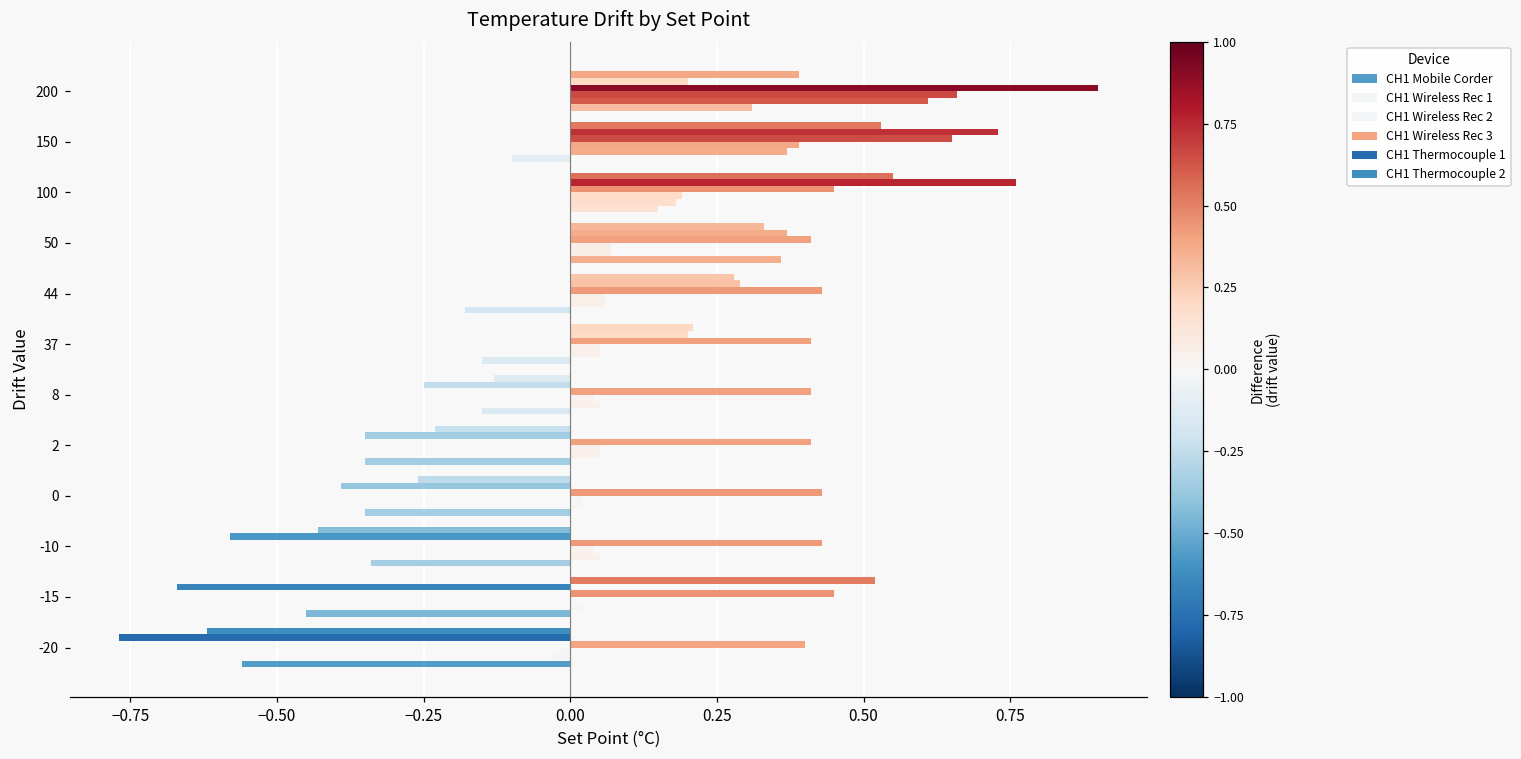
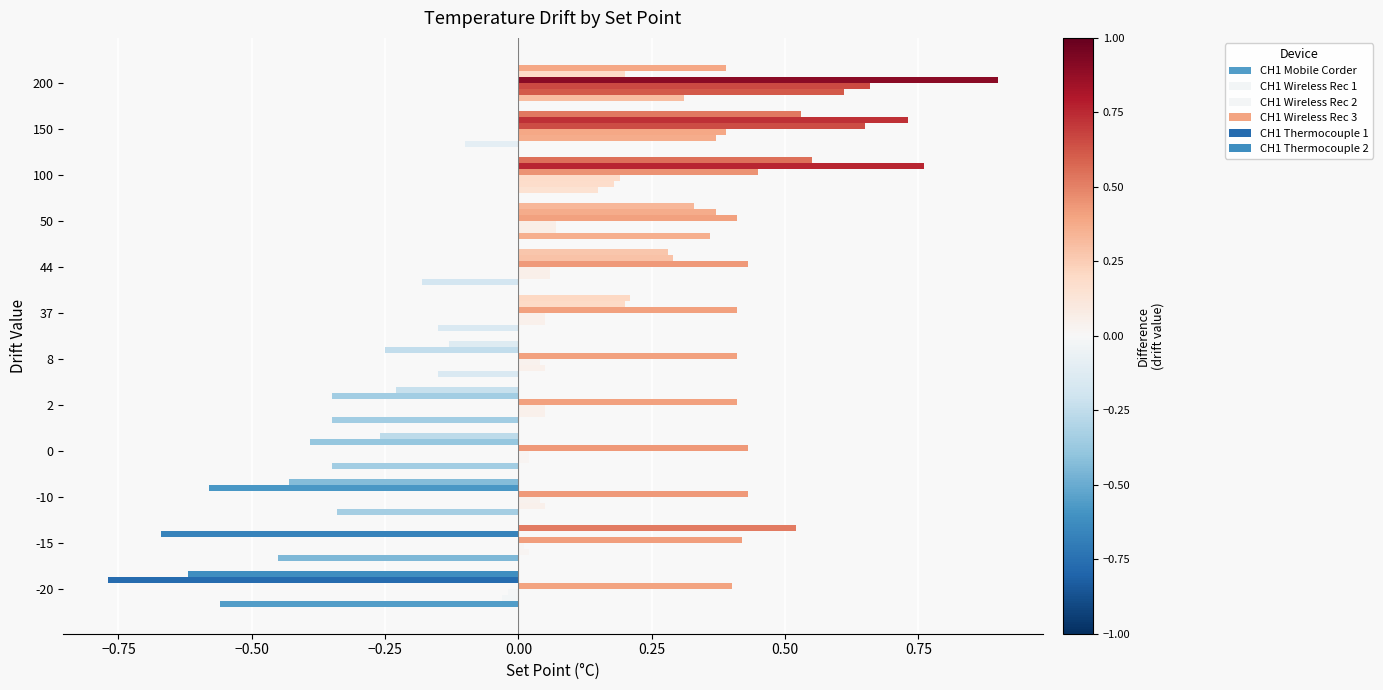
  {
    "CH1 Wireless Rec 3": {
      "200": 0.90,
      "150": 0.65,
      "100": 0.45,
      "50": 0.41,
      "44": 0.43,
      "37": 0.41,
      "8": 0.41,
      "2": 0.41,
      "0": 0.43,
      "-10": 0.43,
-     "-15": 0.45,
+     "-15": 0.42,
      "-20": 0.40
    }
  }
